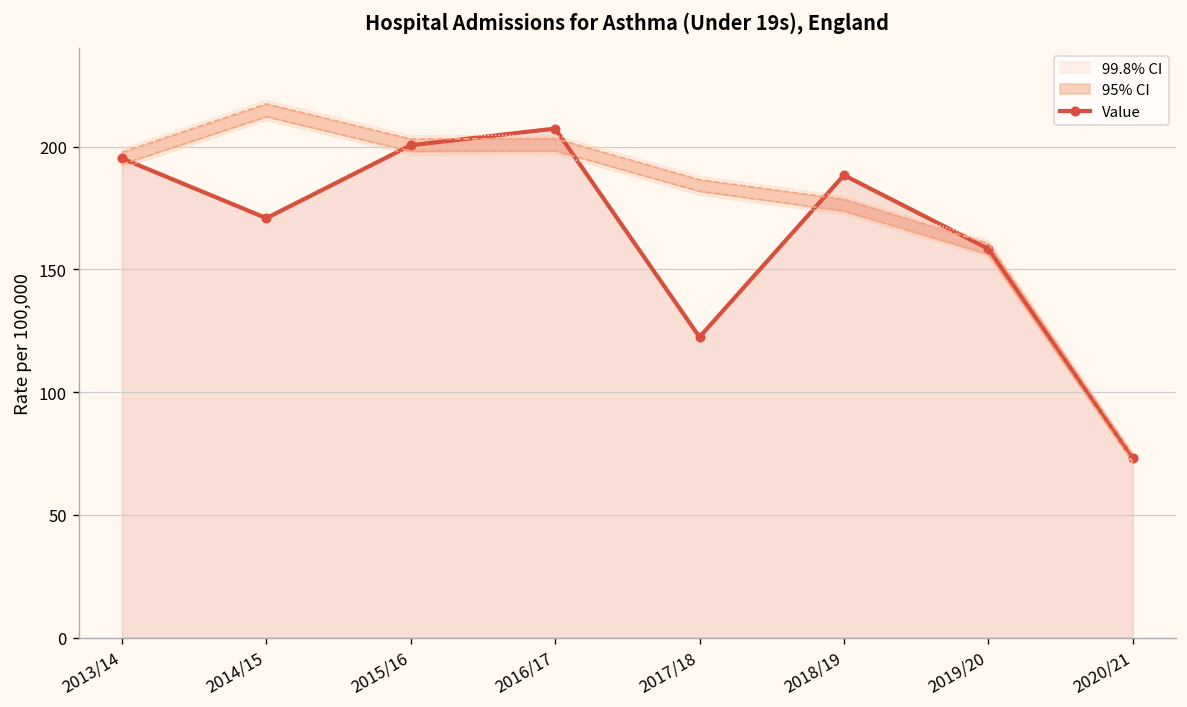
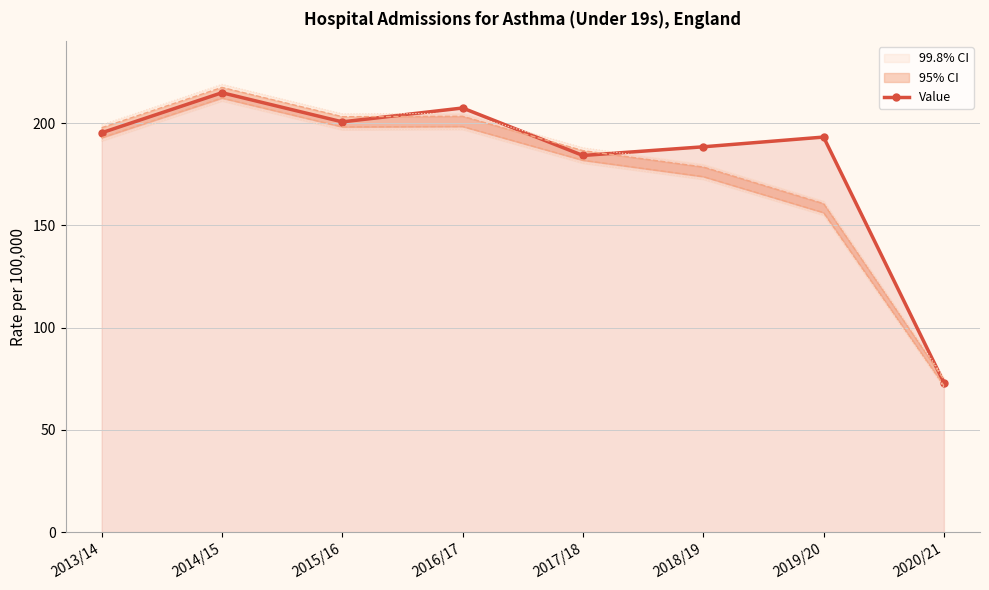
  {
    "Value": {
      "2013/14": 195,
-     "2014/15": 171,
+     "2014/15": 215,
      "2015/16": 201,
      "2016/17": 207,
-     "2017/18": 122,
+     "2017/18": 184,
      "2018/19": 188,
-     "2019/20": 158,
+     "2019/20": 193,
      "2020/21": 73
    }
  }
